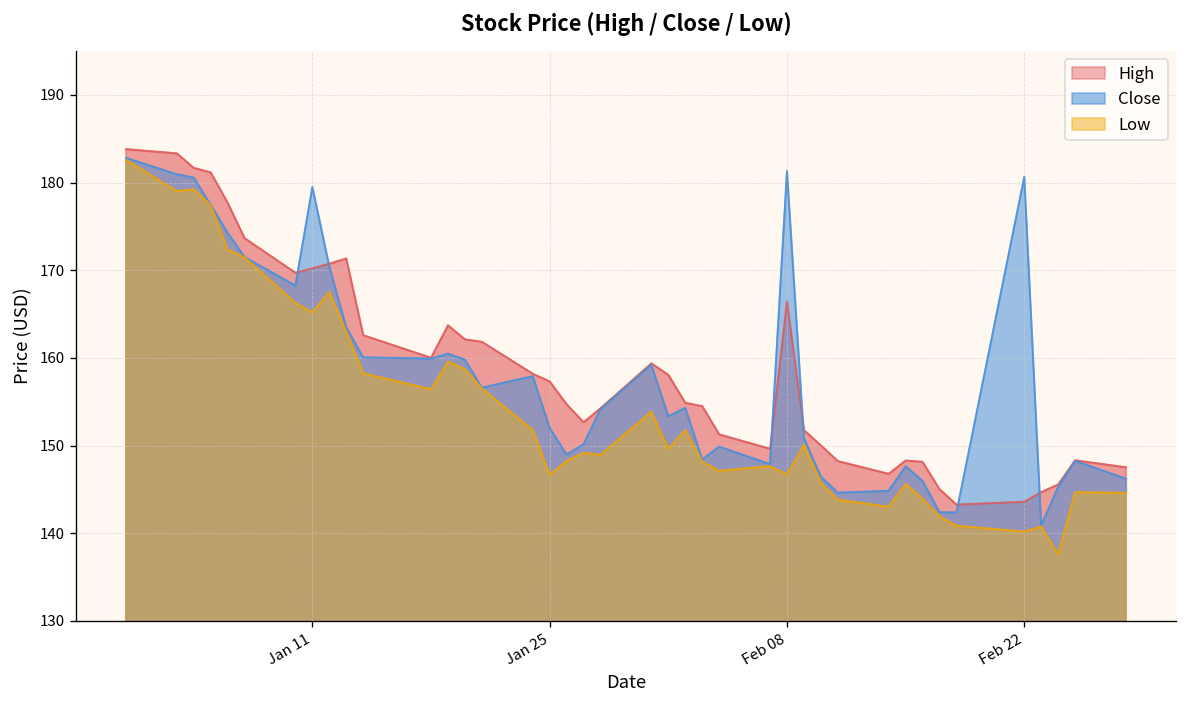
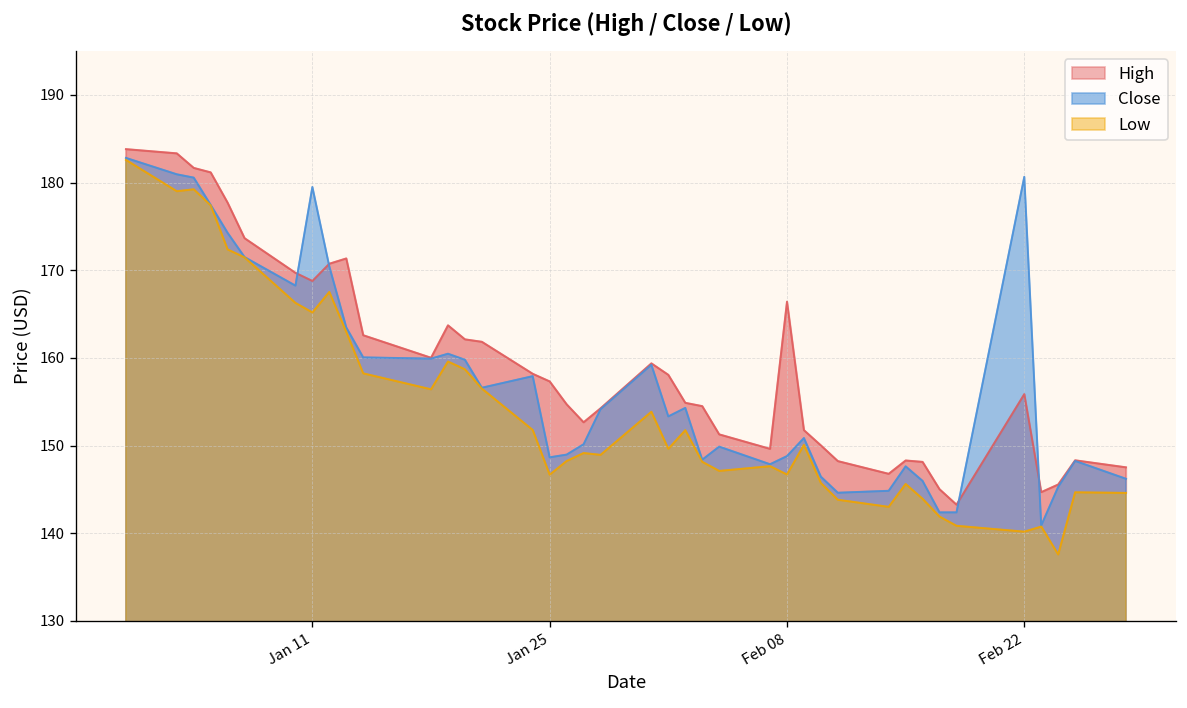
  {
    "High": {
-     "Jan 11": 170,
+     "Jan 11": 169,
      "Jan 25": 157,
      "Feb 08": 166,
-     "Feb 22": 144
+     "Feb 22": 156
    },
    "Close": {
      "Jan 11": 180,
-     "Jan 25": 152,
-     "Feb 08": 181,
+     "Jan 25": 149,
+     "Feb 08": 149,
      "Feb 22": 181
    },
    "Low": {
      "Jan 11": 165,
      "Jan 25": 147,
      "Feb 08": 147,
      "Feb 22": 140
    }
  }
